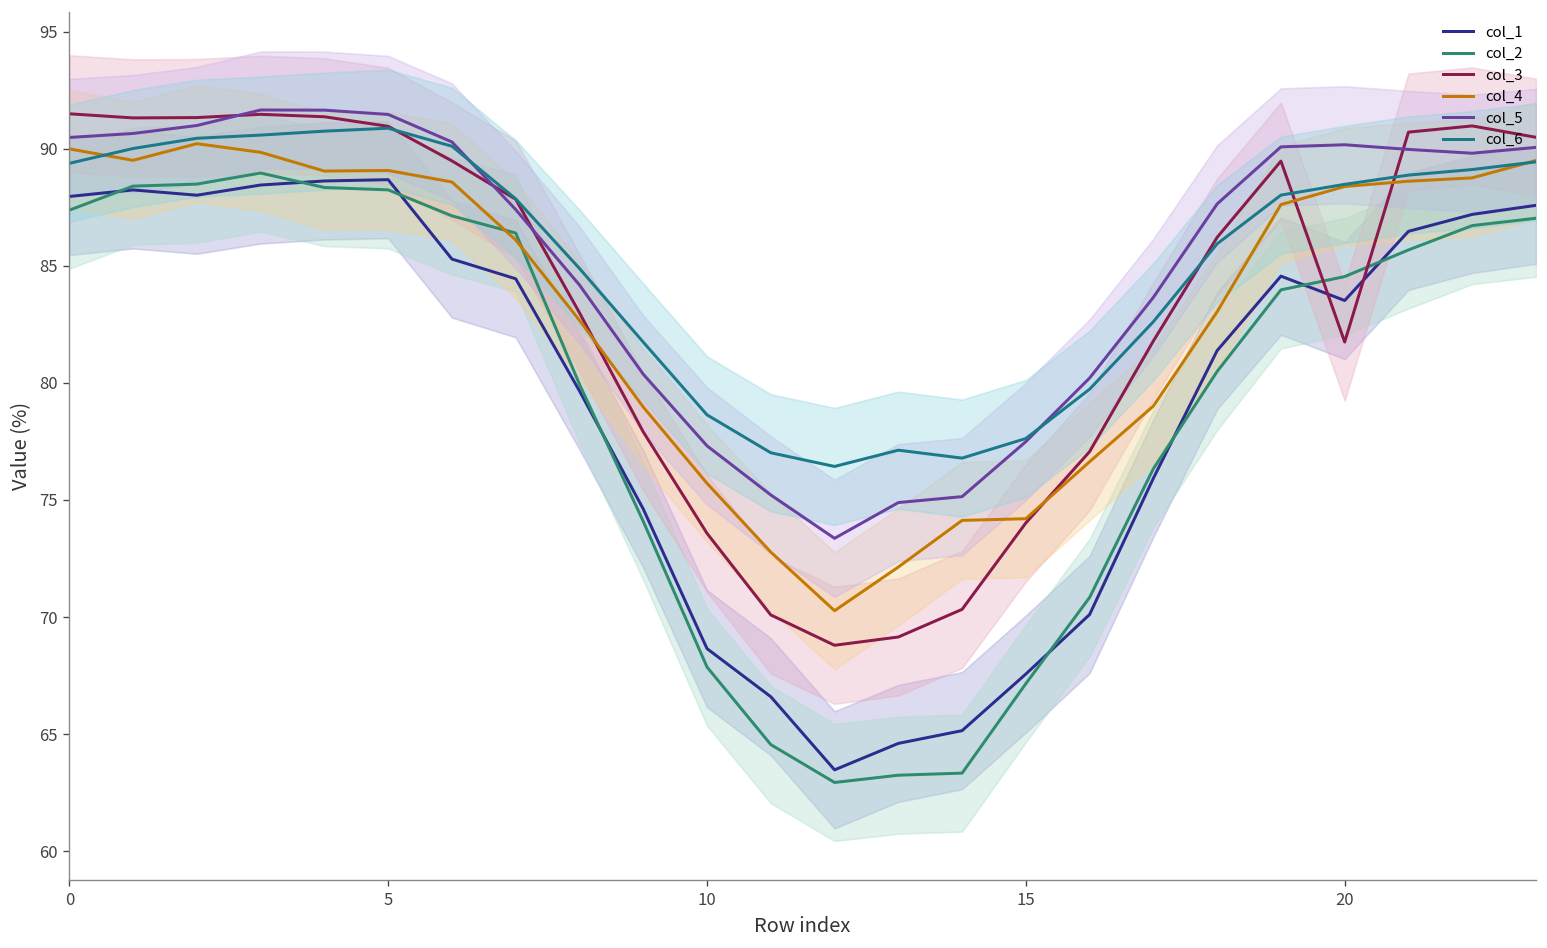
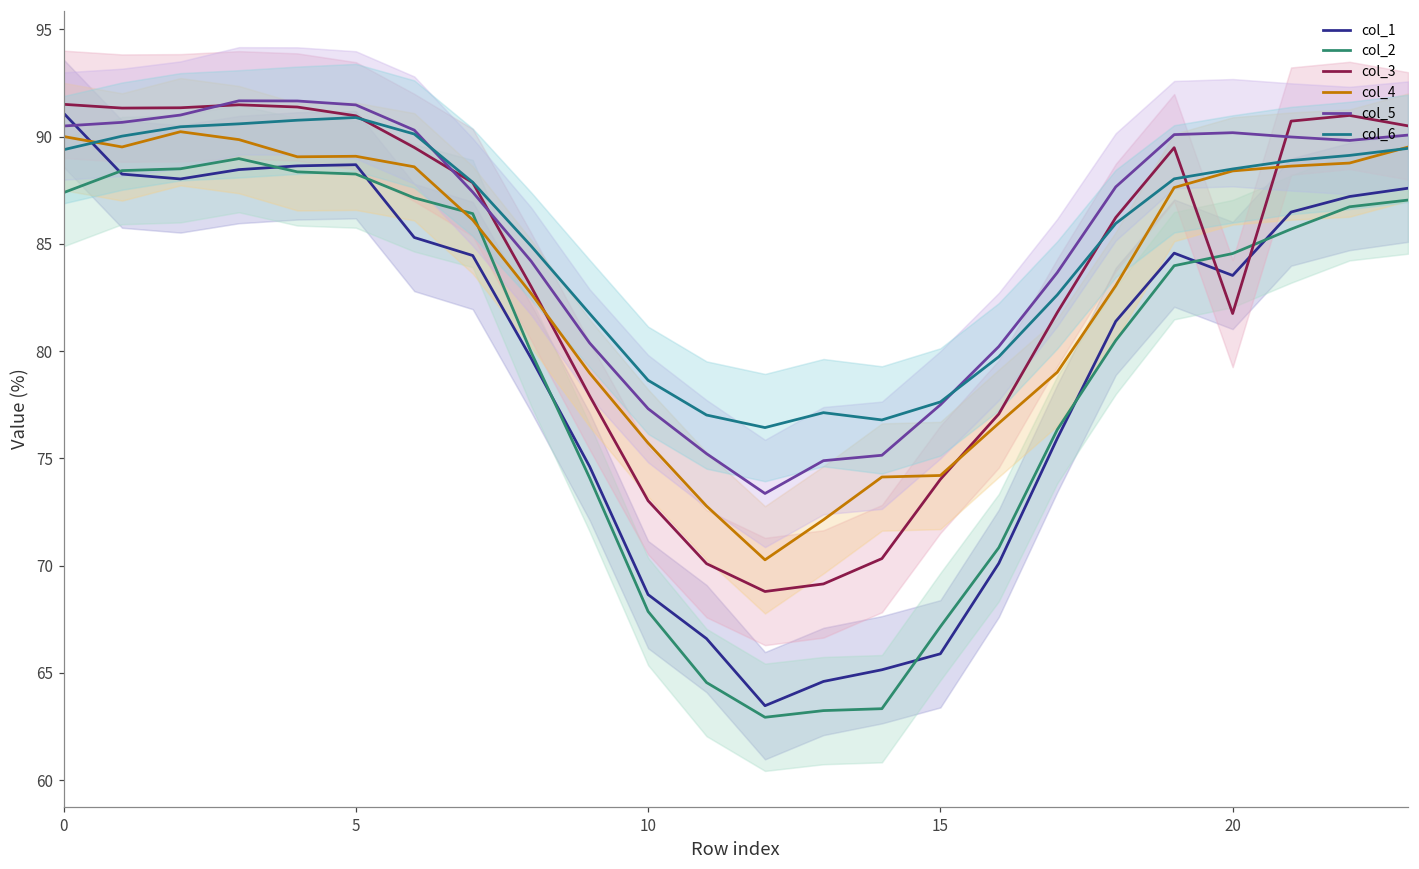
  {
    "col_1": {
-     "0": 88.0,
+     "0": 91.1,
      "5": 88.7,
      "10": 68.6,
-     "15": 67.6,
+     "15": 65.9,
      "20": 83.5
    },
    "col_3": {
      "0": 91.5,
-     "10": 73.6,
+     "10": 73.0,
      "15": 74.0,
      "20": 81.7
    },
    "col_4": {
      "5": 89.1,
      "10": 75.7,
      "15": 74.2
    },
    "col_5": {
      "10": 77.3,
      "15": 77.5,
      "20": 90.2
    }
  }
